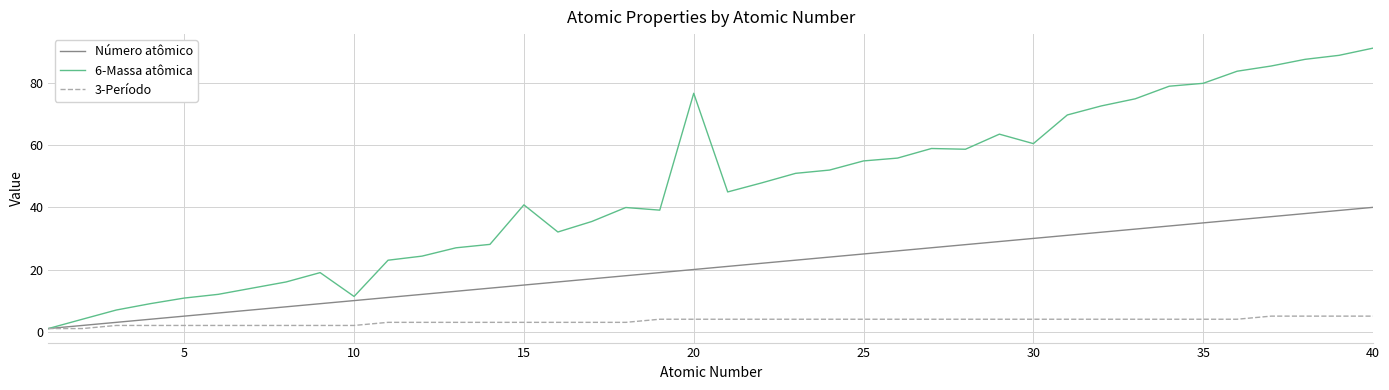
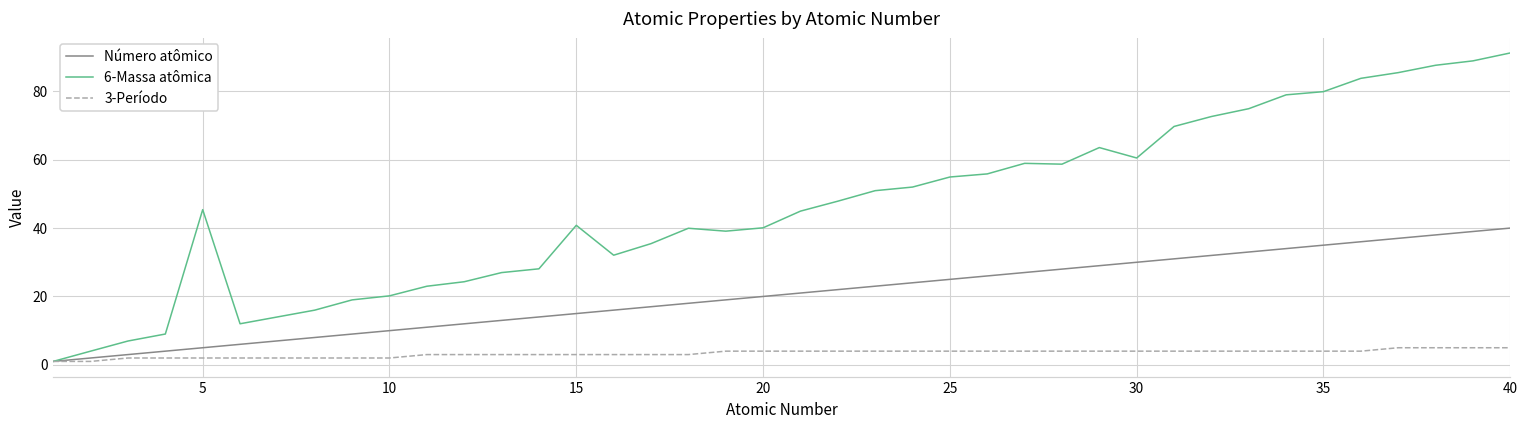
  {
    "6-Massa atômica": {
-     "5": 11,
-     "10": 11,
+     "5": 45,
+     "10": 20,
      "15": 41,
-     "20": 77,
+     "20": 40,
      "25": 55,
      "30": 61,
      "35": 80,
      "40": 91
    }
  }
